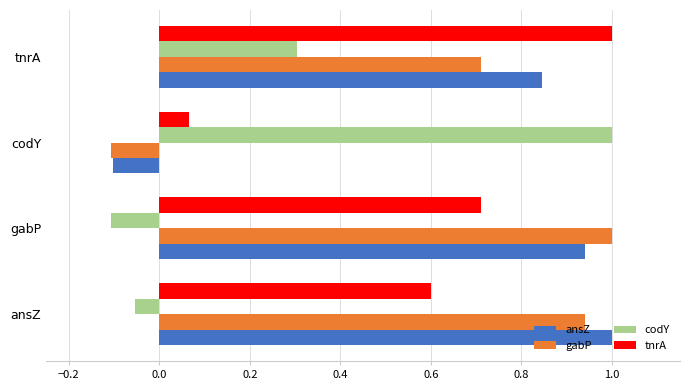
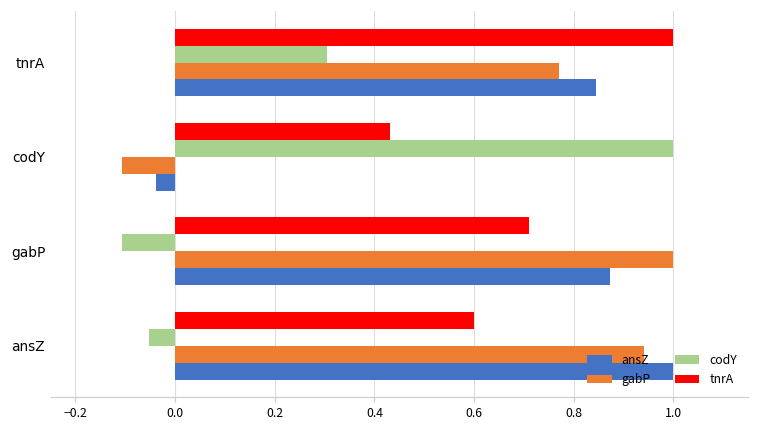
  {
    "ansZ": {
      "tnrA": 0.85,
-     "codY": -0.10,
-     "gabP": 0.94,
+     "codY": -0.04,
+     "gabP": 0.87,
      "ansZ": 1.00
    },
    "gabP": {
-     "tnrA": 0.71,
+     "tnrA": 0.77,
      "codY": -0.11,
      "gabP": 1.00,
      "ansZ": 0.94
    },
    "codY": {
      "tnrA": 0.30,
      "codY": 1.00,
      "gabP": -0.11,
      "ansZ": -0.05
    },
    "tnrA": {
      "tnrA": 1.00,
-     "codY": 0.07,
+     "codY": 0.43,
      "gabP": 0.71,
      "ansZ": 0.60
    }
  }
